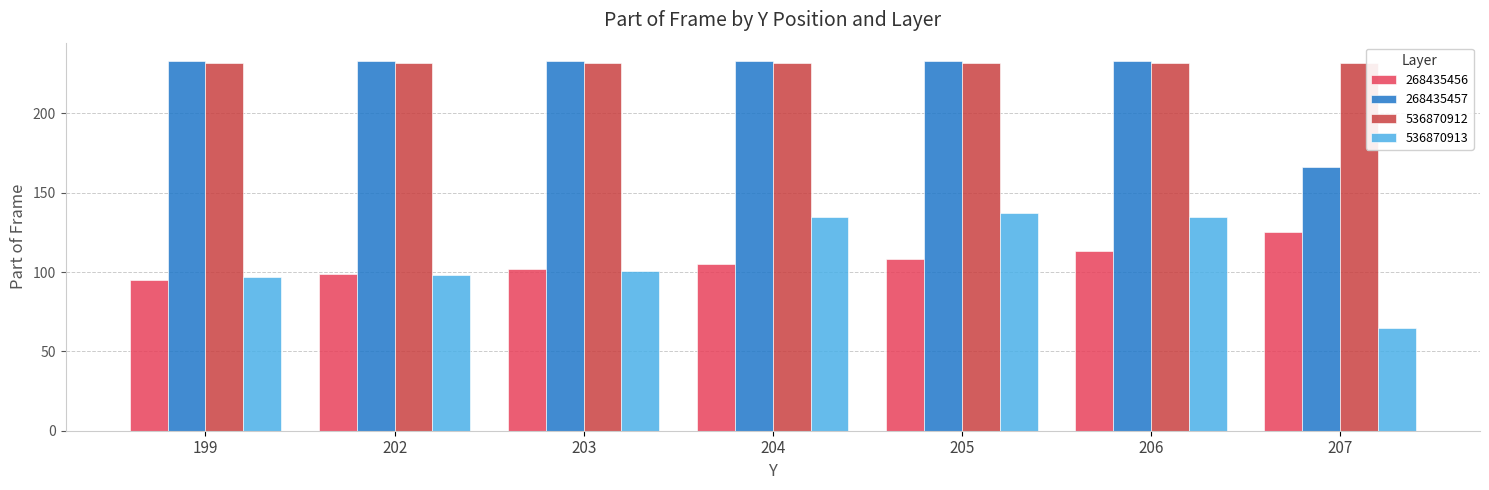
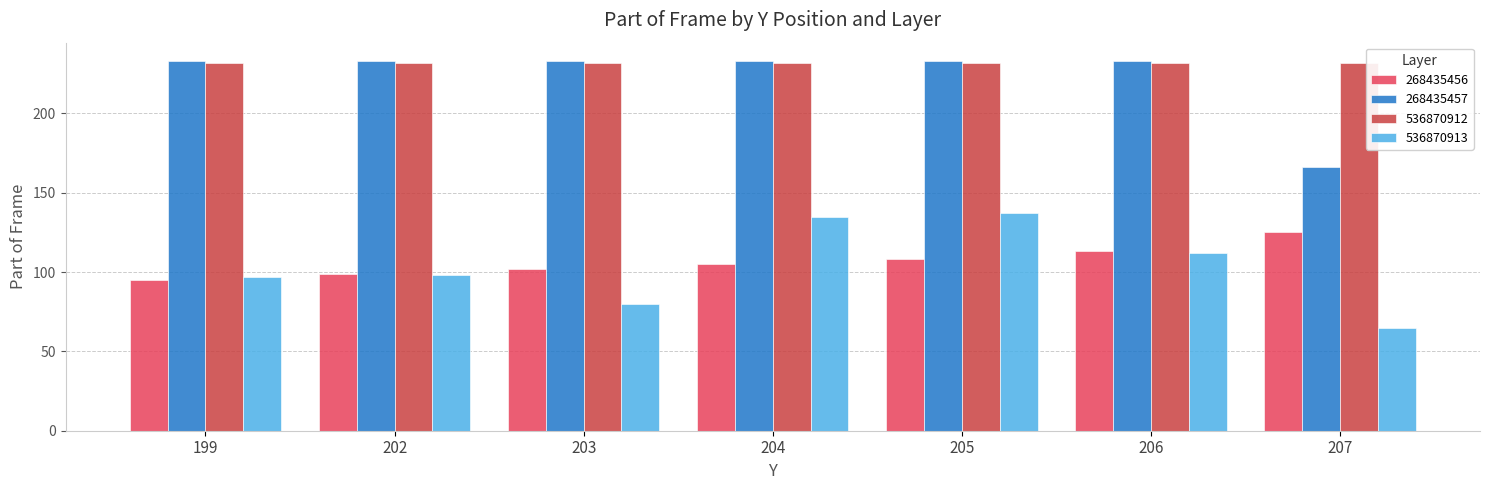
  {
    "268435457": {
      "199": 233,
      "202": 233,
      "203": 233,
      "204": 233,
      "205": 233,
      "206": 233,
      "207": 166
    },
    "536870913": {
      "199": 97,
      "202": 98,
-     "203": 101,
+     "203": 80,
      "204": 135,
      "205": 137,
-     "206": 135,
+     "206": 112,
      "207": 65
    }
  }
